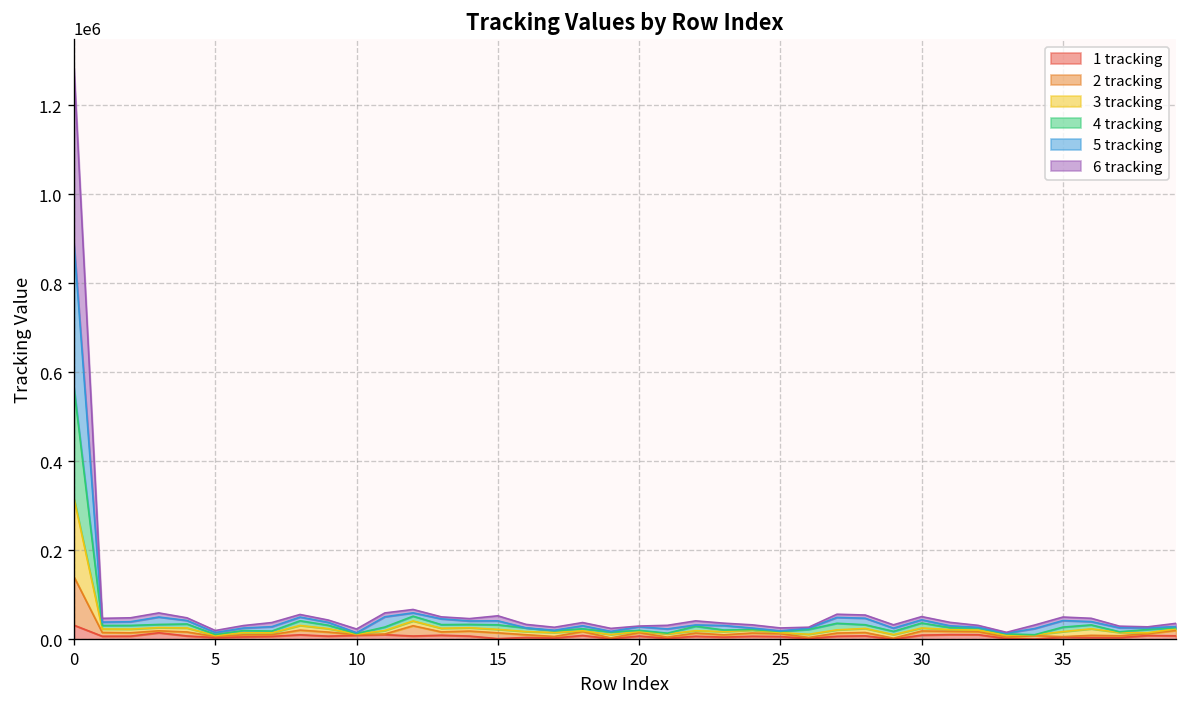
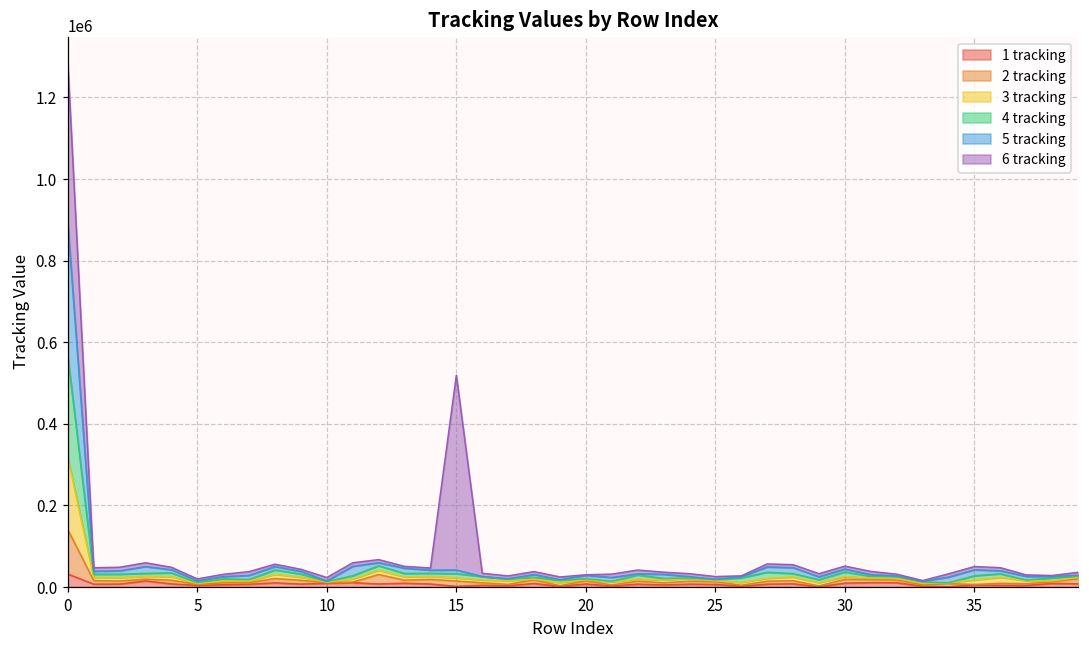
  {
    "4 tracking": {
      "0": 250000,
      "15": 10000,
      "30": 10000,
      "35": 10000
    },
    "5 tracking": {
      "0": 330000,
      "15": 10000,
      "30": 10000,
      "35": 10000
    },
    "6 tracking": {
      "0": 390000,
      "10": 10000,
-     "15": 10000,
+     "15": 480000,
      "30": 10000,
      "35": 10000
    }
  }
